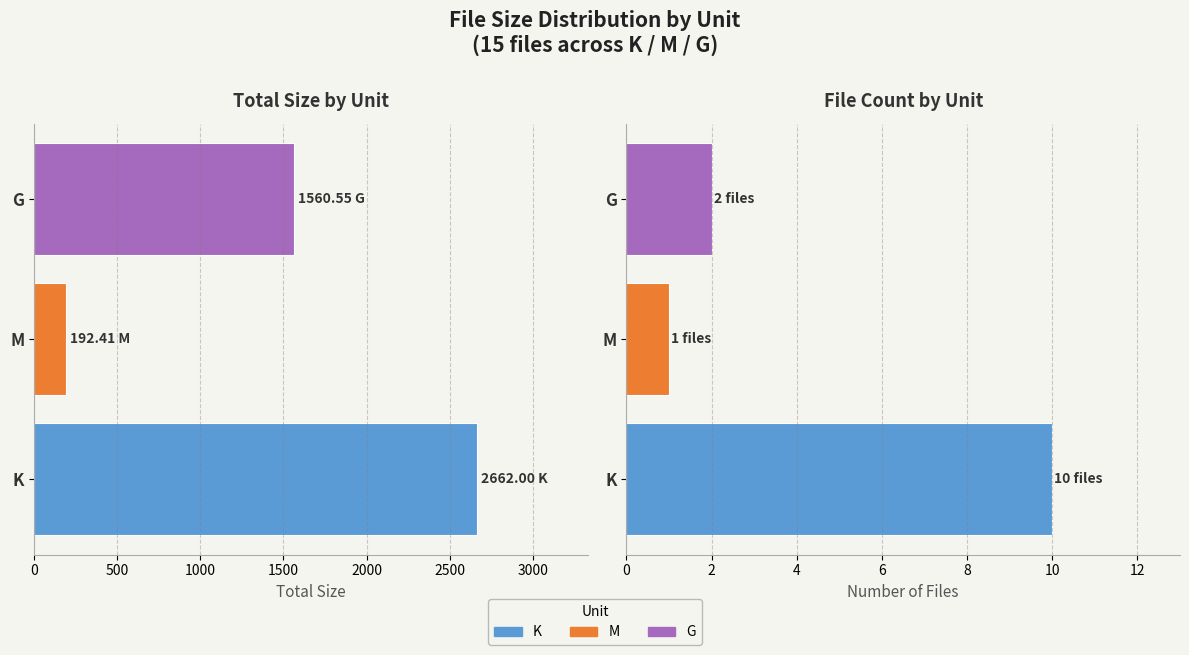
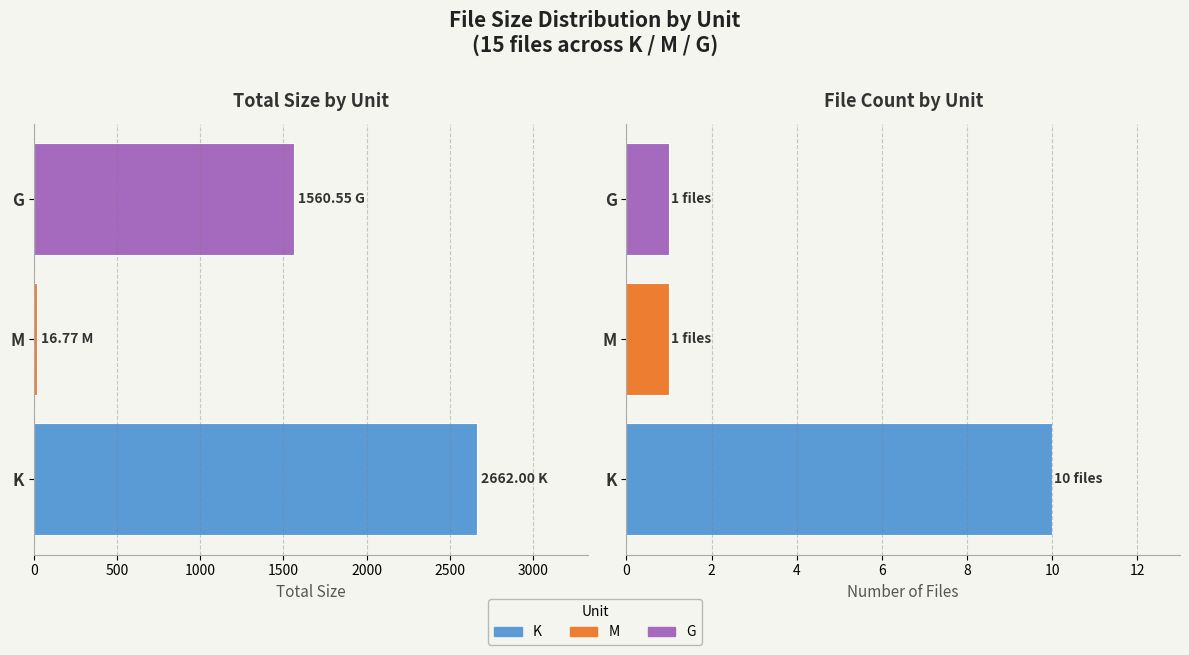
  {
    "Total Size by Unit": {
      "G": 1560.55,
-     "M": 192.41,
+     "M": 16.77,
      "K": 2662.00
    },
    "File Count by Unit": {
-     "G": 2,
+     "G": 1,
      "M": 1,
      "K": 10
    }
  }
